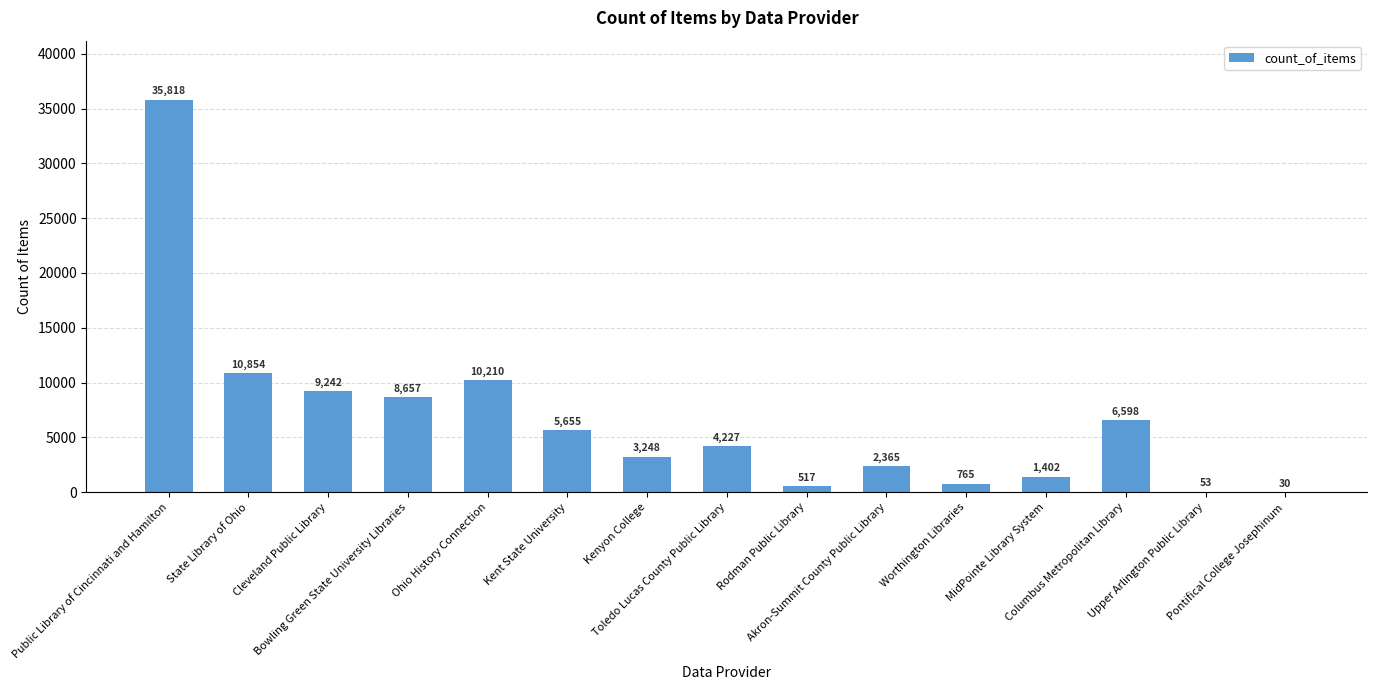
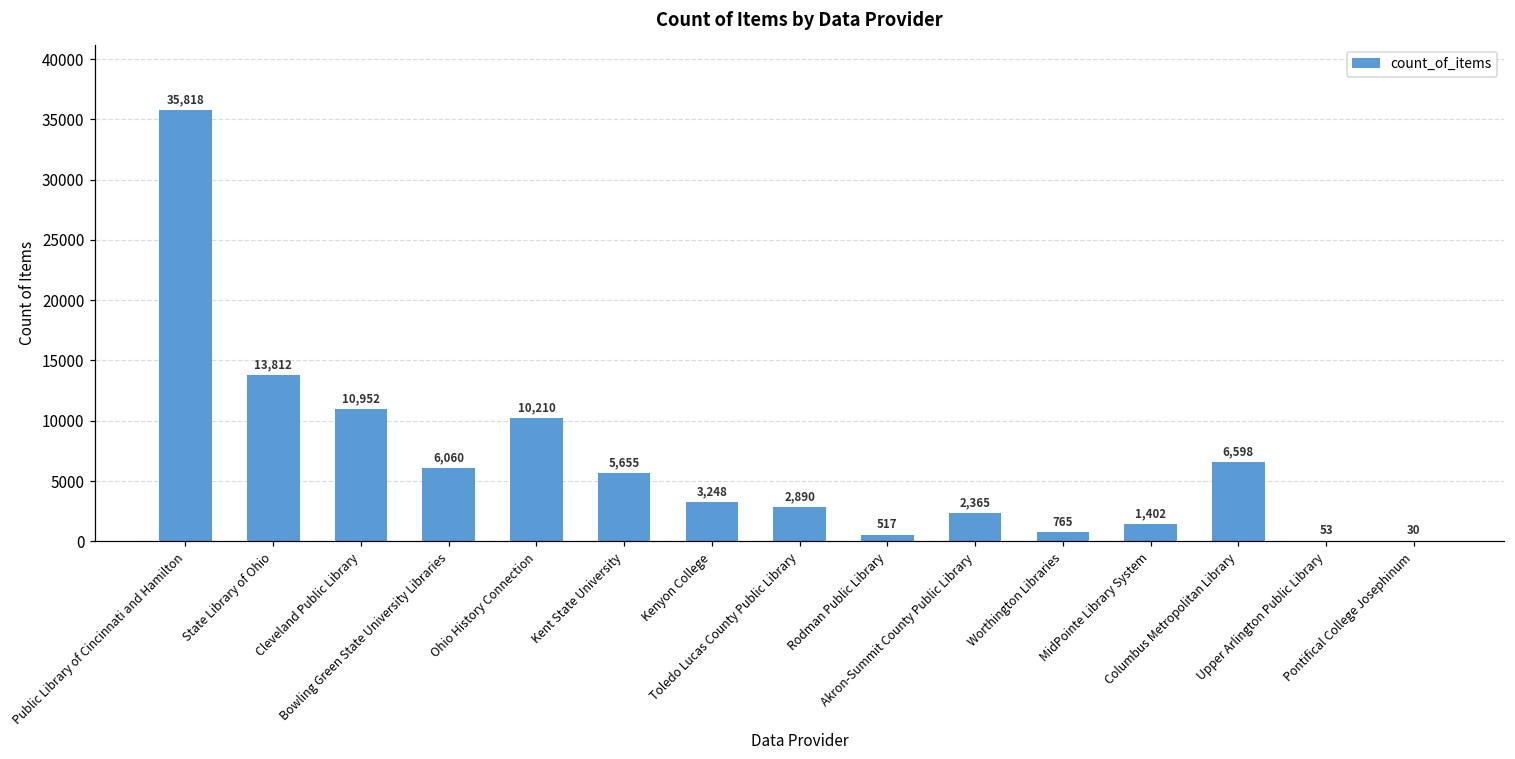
  {
    "Public Library of Cincinnati and Hamilton": "35,818",
-   "State Library of Ohio": "10,854",
-   "Cleveland Public Library": "9,242",
-   "Bowling Green State University Libraries": "8,657",
+   "State Library of Ohio": "13,812",
+   "Cleveland Public Library": "10,952",
+   "Bowling Green State University Libraries": "6,060",
    "Ohio History Connection": "10,210",
    "Kent State University": "5,655",
    "Kenyon College": "3,248",
-   "Toledo Lucas County Public Library": "4,227",
+   "Toledo Lucas County Public Library": "2,890",
    "Rodman Public Library": "517",
    "Akron-Summit County Public Library": "2,365",
    "Worthington Libraries": "765",
    "MidPointe Library System": "1,402",
    "Columbus Metropolitan Library": "6,598",
    "Upper Arlington Public Library": "53",
    "Pontifical College Josephinum": "30"
  }
